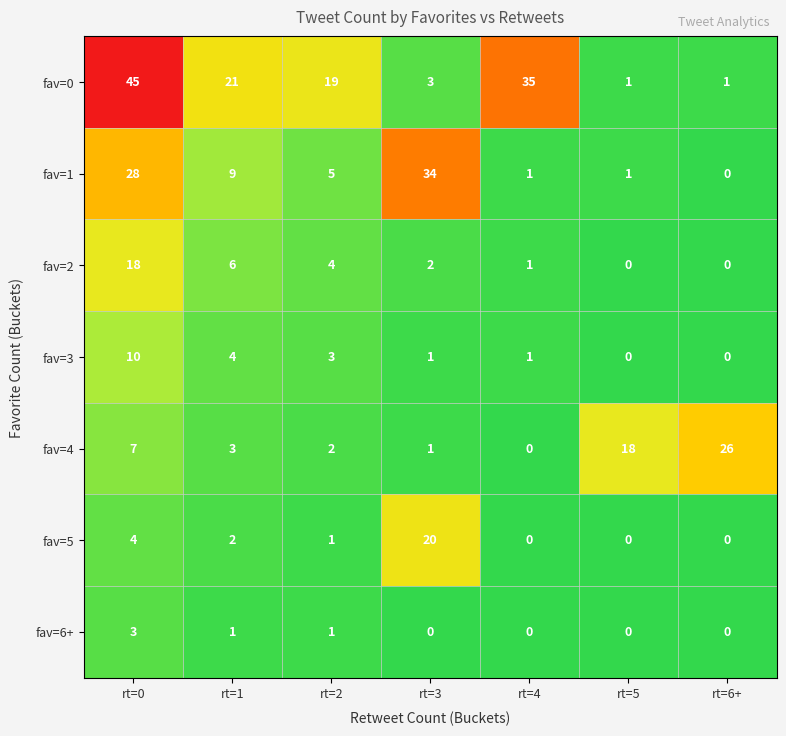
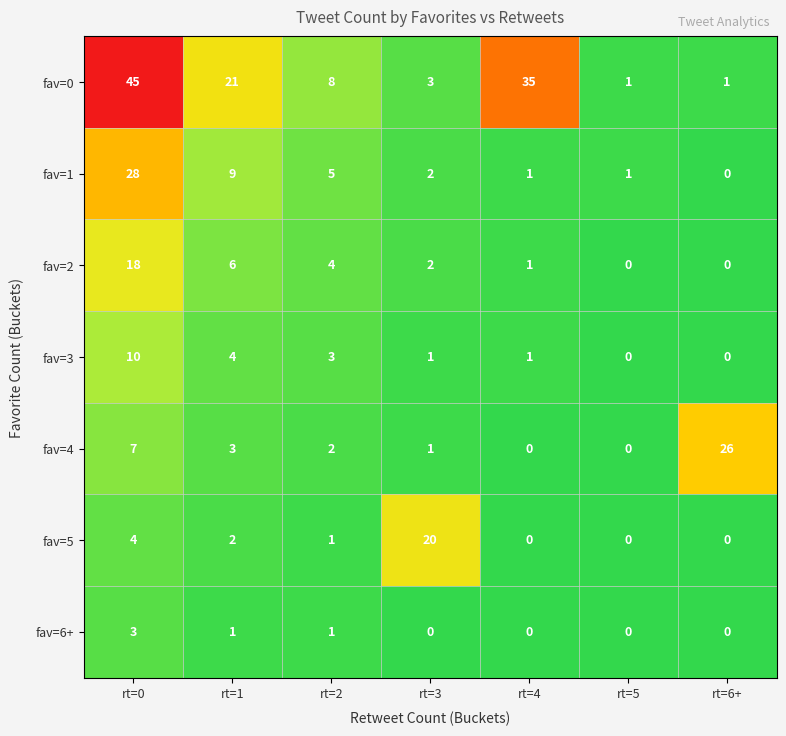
  {
    "fav=0": {
      "rt=0": 45,
      "rt=1": 21,
-     "rt=2": 19,
+     "rt=2": 8,
      "rt=3": 3,
      "rt=4": 35,
      "rt=5": 1,
      "rt=6+": 1
    },
    "fav=1": {
      "rt=0": 28,
      "rt=1": 9,
      "rt=2": 5,
-     "rt=3": 34,
+     "rt=3": 2,
      "rt=4": 1,
      "rt=5": 1,
      "rt=6+": 0
    },
    "fav=2": {
      "rt=0": 18,
      "rt=1": 6,
      "rt=2": 4,
      "rt=3": 2,
      "rt=4": 1,
      "rt=5": 0,
      "rt=6+": 0
    },
    "fav=3": {
      "rt=0": 10,
      "rt=1": 4,
      "rt=2": 3,
      "rt=3": 1,
      "rt=4": 1,
      "rt=5": 0,
      "rt=6+": 0
    },
    "fav=4": {
      "rt=0": 7,
      "rt=1": 3,
      "rt=2": 2,
      "rt=3": 1,
      "rt=4": 0,
-     "rt=5": 18,
+     "rt=5": 0,
      "rt=6+": 26
    },
    "fav=5": {
      "rt=0": 4,
      "rt=1": 2,
      "rt=2": 1,
      "rt=3": 20,
      "rt=4": 0,
      "rt=5": 0,
      "rt=6+": 0
    },
    "fav=6+": {
      "rt=0": 3,
      "rt=1": 1,
      "rt=2": 1,
      "rt=3": 0,
      "rt=4": 0,
      "rt=5": 0,
      "rt=6+": 0
    }
  }
